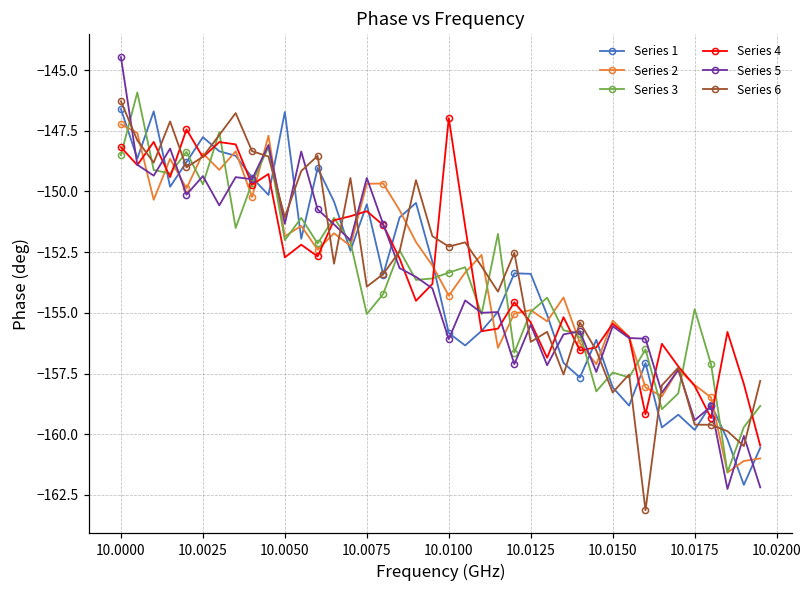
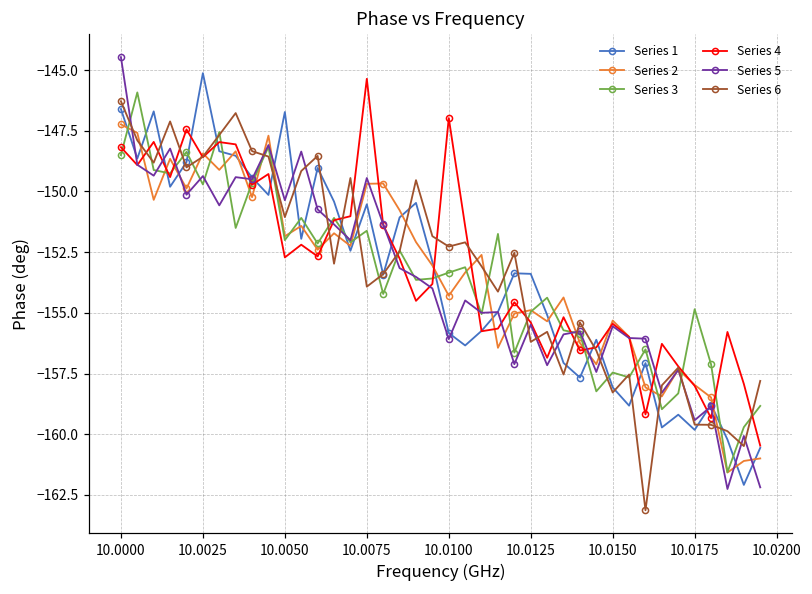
  {
    "Series 1": {
      "10.0000": -146.6,
-     "10.0025": -147.8,
+     "10.0025": -145.1,
      "10.0050": -146.7,
      "10.0075": -150.5,
      "10.0100": -155.8,
      "10.0125": -153.4,
      "10.0150": -158.1,
      "10.0175": -159.8
    },
    "Series 2": {
      "10.0000": -147.2,
      "10.0025": -148.4,
      "10.0050": -151.8,
      "10.0075": -149.7,
      "10.0100": -154.3,
      "10.0150": -155.3
    },
    "Series 3": {
      "10.0000": -148.5,
      "10.0025": -149.7,
      "10.0050": -152.0,
-     "10.0075": -155.1,
+     "10.0075": -151.6,
      "10.0100": -153.3,
      "10.0150": -157.5,
      "10.0175": -154.9
    },
    "Series 4": {
      "10.0000": -148.2,
      "10.0050": -152.7,
-     "10.0075": -150.8,
+     "10.0075": -145.4,
      "10.0100": -147.0
    },
    "Series 5": {
      "10.0000": -144.5,
      "10.0025": -149.4,
-     "10.0050": -151.3,
+     "10.0050": -150.4,
      "10.0075": -149.4,
      "10.0100": -156.1,
      "10.0175": -159.4
    },
    "Series 6": {
      "10.0000": -146.3,
      "10.0050": -151.1,
      "10.0075": -153.9,
      "10.0100": -152.3,
      "10.0125": -156.2,
      "10.0150": -158.3,
      "10.0175": -159.6
    }
  }
